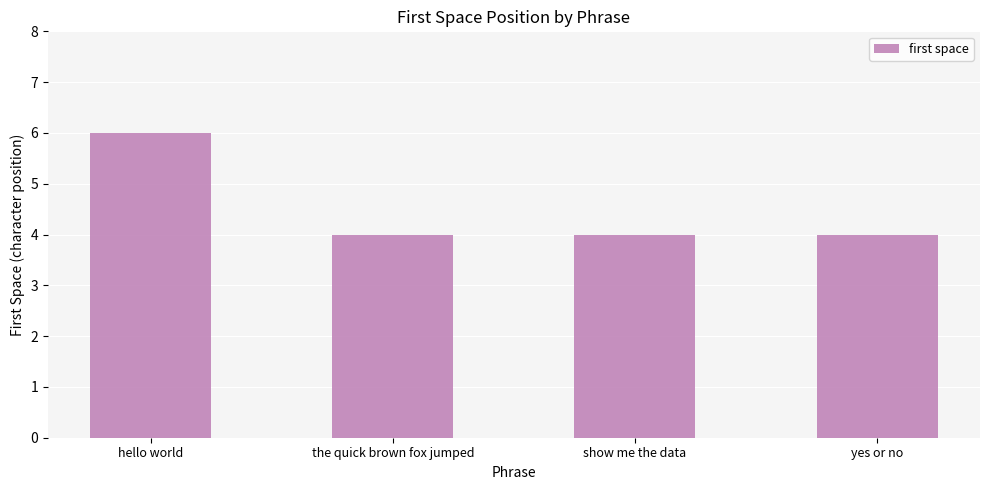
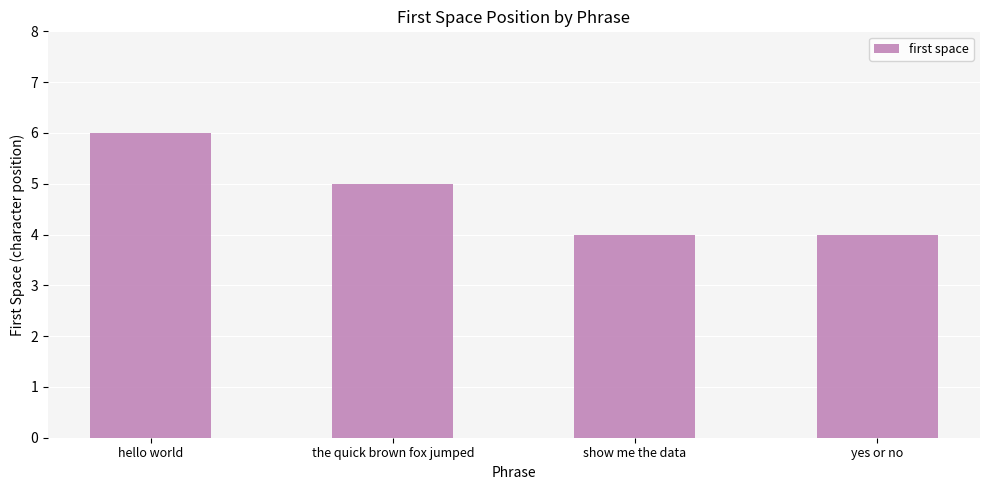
  {
    "hello world": 6,
-   "the quick brown fox jumped": 4,
+   "the quick brown fox jumped": 5,
    "show me the data": 4,
    "yes or no": 4
  }
